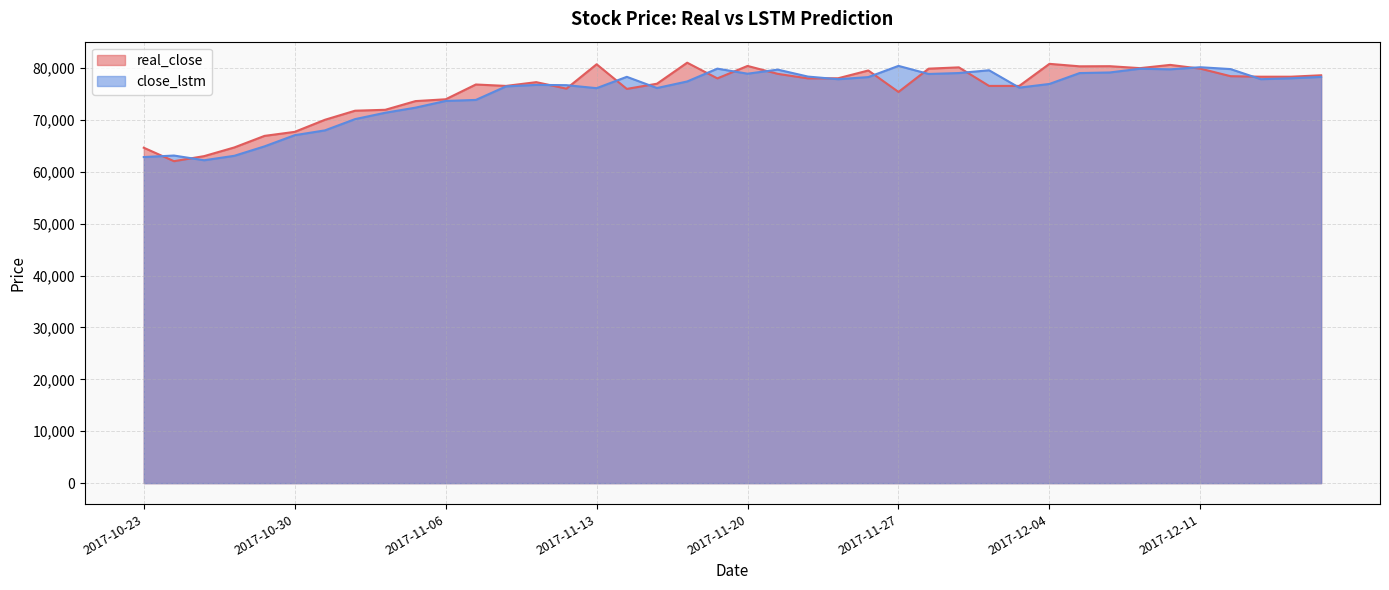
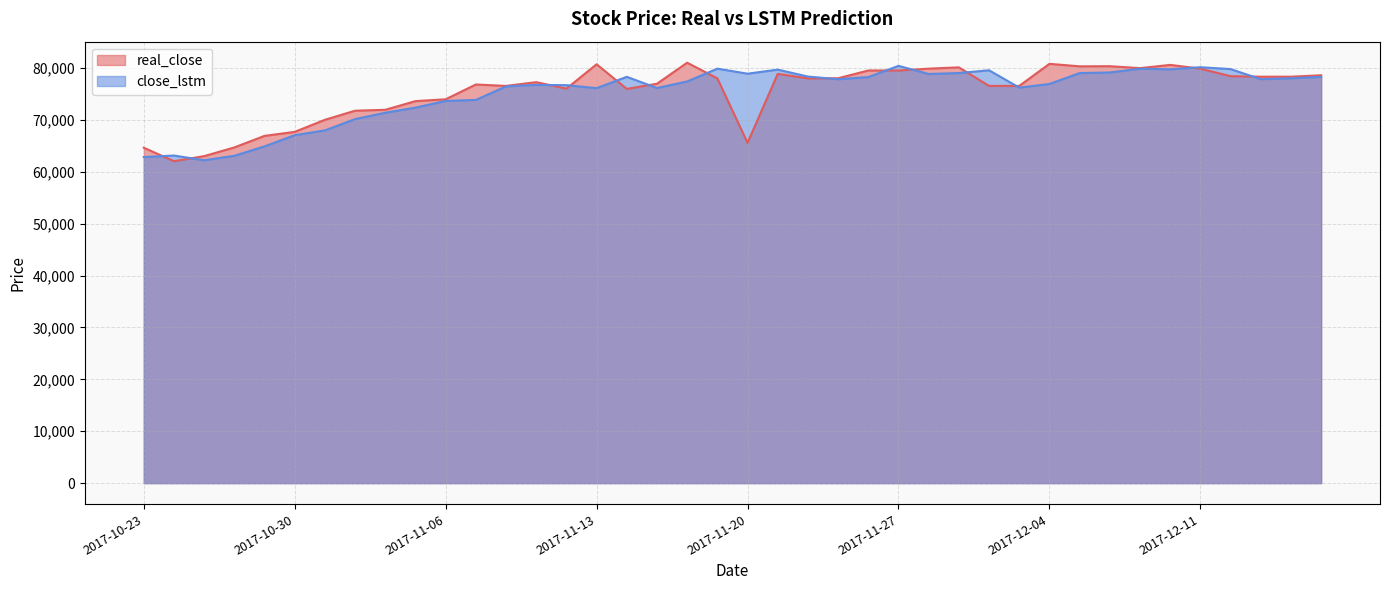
  {
    "real_close": {
      "2017-10-23": "65,000",
      "2017-10-30": "68,000",
      "2017-11-13": "81,000",
-     "2017-11-20": "80,000",
-     "2017-11-27": "75,000",
+     "2017-11-20": "66,000",
+     "2017-11-27": "80,000",
      "2017-12-04": "81,000"
    },
    "close_lstm": {
      "2017-10-23": "63,000",
      "2017-10-30": "67,000",
      "2017-11-13": "76,000",
      "2017-11-20": "79,000",
      "2017-11-27": "80,000",
      "2017-12-04": "77,000"
    }
  }
